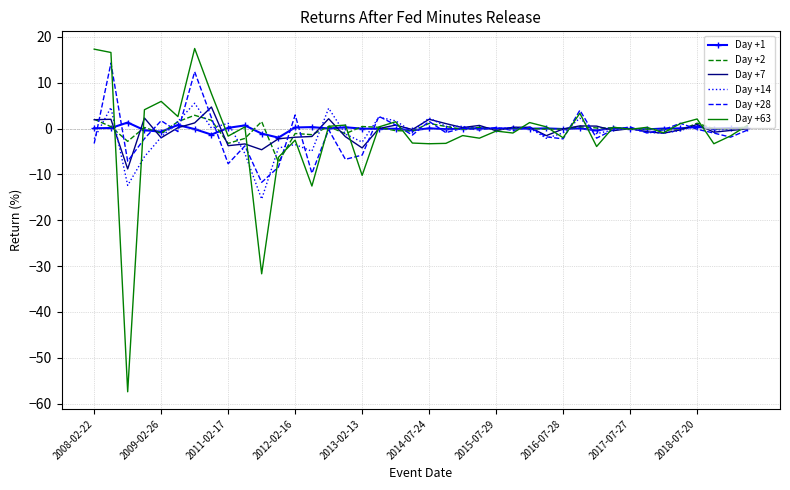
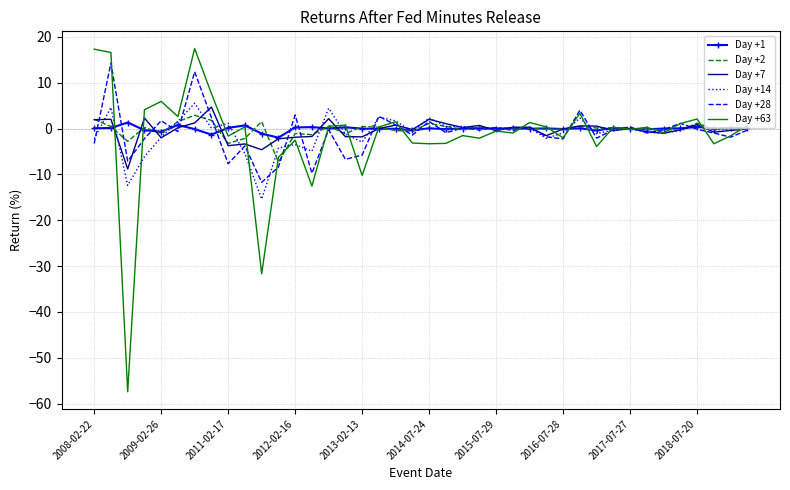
  {
    "Day +7": {
      "2012-02-16": -2,
-     "2013-02-13": -4
+     "2013-02-13": -2
    }
  }
